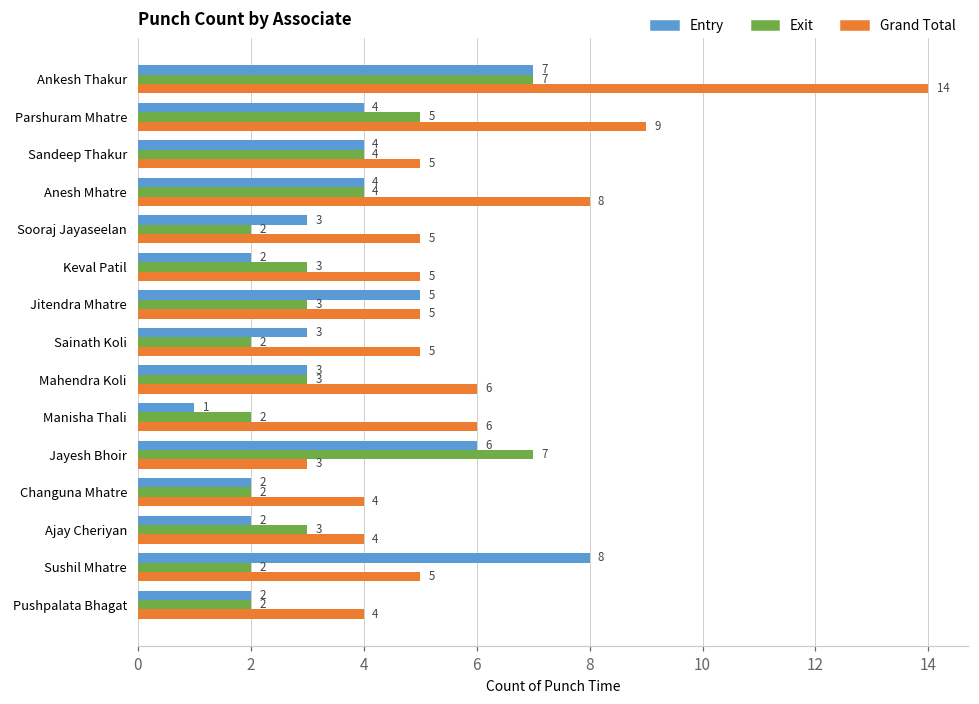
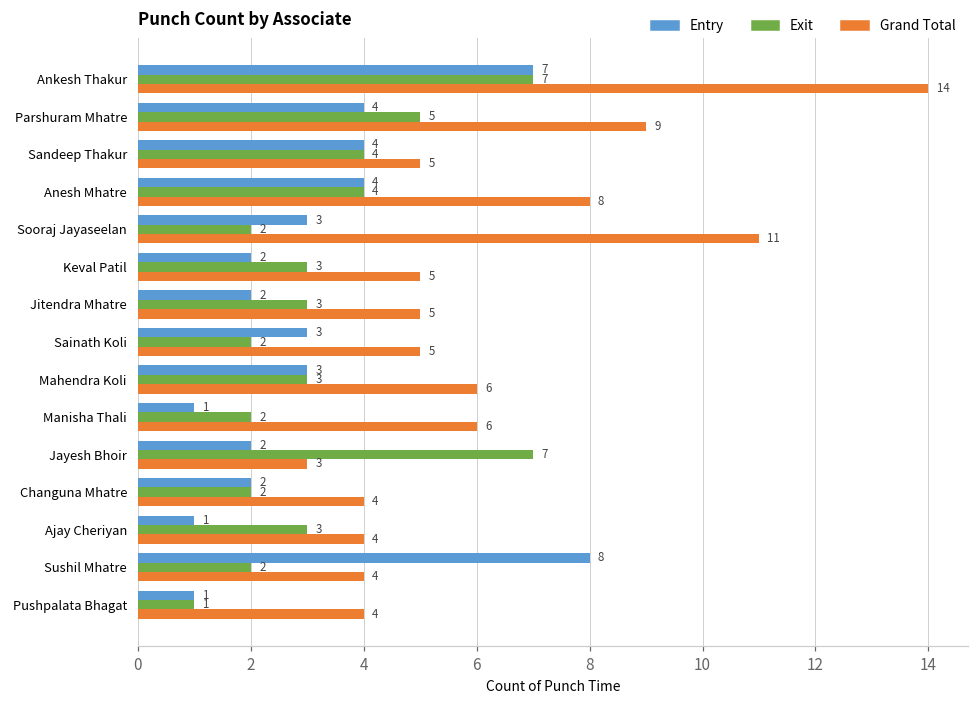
  {
    "Grand Total": {
      "Ankesh Thakur": 14,
      "Parshuram Mhatre": 9,
      "Sandeep Thakur": 5,
      "Anesh Mhatre": 8,
-     "Sooraj Jayaseelan": 5,
+     "Sooraj Jayaseelan": 11,
      "Keval Patil": 5,
      "Jitendra Mhatre": 5,
      "Sainath Koli": 5,
      "Mahendra Koli": 6,
      "Manisha Thali": 6,
      "Jayesh Bhoir": 3,
      "Changuna Mhatre": 4,
      "Ajay Cheriyan": 4,
-     "Sushil Mhatre": 5,
+     "Sushil Mhatre": 4,
      "Pushpalata Bhagat": 4
    },
    "Exit": {
      "Ankesh Thakur": 7,
      "Parshuram Mhatre": 5,
      "Sandeep Thakur": 4,
      "Anesh Mhatre": 4,
      "Sooraj Jayaseelan": 2,
      "Keval Patil": 3,
      "Jitendra Mhatre": 3,
      "Sainath Koli": 2,
      "Mahendra Koli": 3,
      "Manisha Thali": 2,
      "Jayesh Bhoir": 7,
      "Changuna Mhatre": 2,
      "Ajay Cheriyan": 3,
      "Sushil Mhatre": 2,
-     "Pushpalata Bhagat": 2
+     "Pushpalata Bhagat": 1
    },
    "Entry": {
      "Ankesh Thakur": 7,
      "Parshuram Mhatre": 4,
      "Sandeep Thakur": 4,
      "Anesh Mhatre": 4,
      "Sooraj Jayaseelan": 3,
      "Keval Patil": 2,
-     "Jitendra Mhatre": 5,
+     "Jitendra Mhatre": 2,
      "Sainath Koli": 3,
      "Mahendra Koli": 3,
      "Manisha Thali": 1,
-     "Jayesh Bhoir": 6,
+     "Jayesh Bhoir": 2,
      "Changuna Mhatre": 2,
-     "Ajay Cheriyan": 2,
+     "Ajay Cheriyan": 1,
      "Sushil Mhatre": 8,
-     "Pushpalata Bhagat": 2
+     "Pushpalata Bhagat": 1
    }
  }
